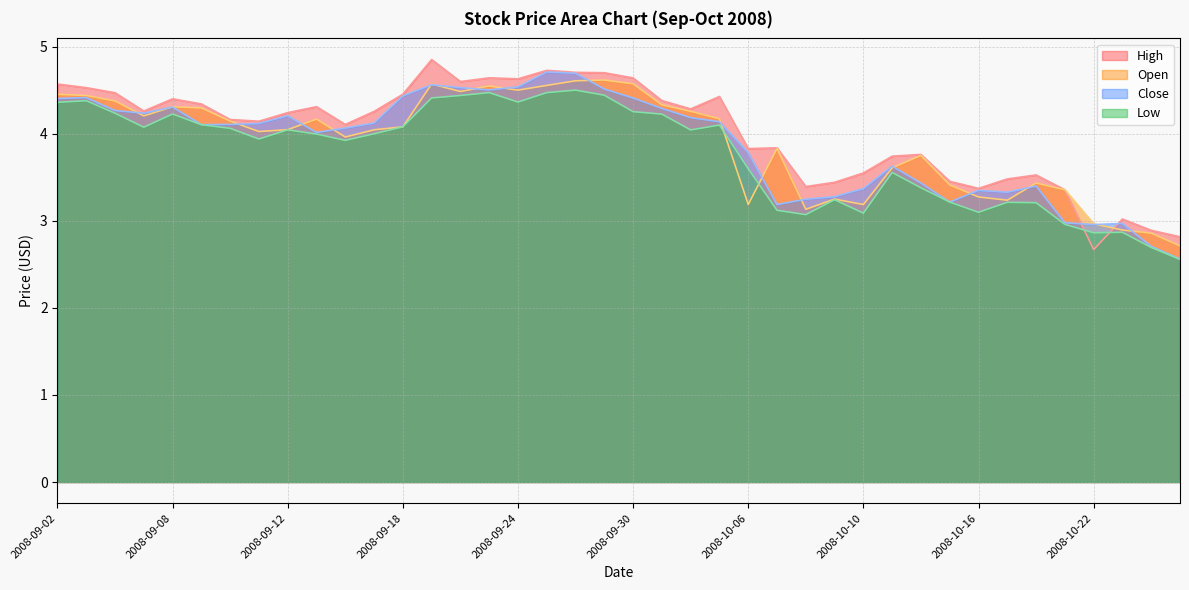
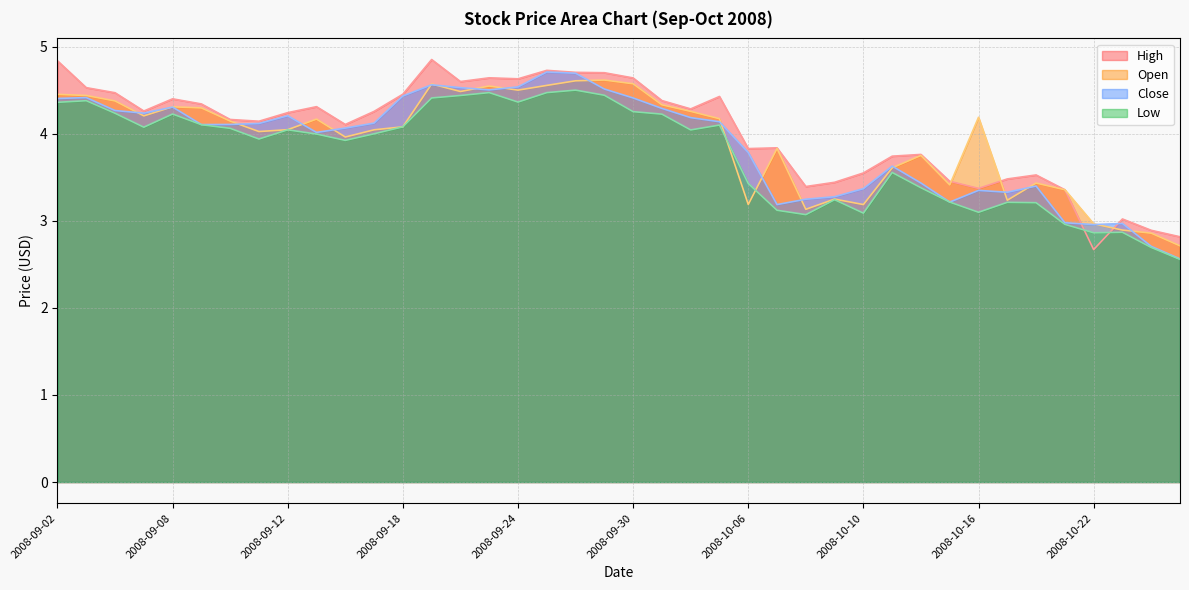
  {
    "High": {
-     "2008-09-02": 4.6,
+     "2008-09-02": 4.8,
      "2008-09-08": 4.4,
      "2008-09-12": 4.2,
      "2008-09-24": 4.6,
      "2008-09-30": 4.6,
      "2008-10-06": 3.8,
      "2008-10-10": 3.6,
      "2008-10-22": 2.7
    },
    "Open": {
      "2008-09-02": 4.5,
      "2008-09-24": 4.5,
      "2008-09-30": 4.6,
      "2008-10-06": 3.2,
      "2008-10-10": 3.2,
-     "2008-10-16": 3.3
+     "2008-10-16": 4.2
    },
    "Close": {
      "2008-09-02": 4.4,
      "2008-09-12": 4.2,
      "2008-09-24": 4.5,
      "2008-09-30": 4.4,
      "2008-10-06": 3.8,
      "2008-10-10": 3.4
    },
    "Low": {
      "2008-09-02": 4.4,
      "2008-09-08": 4.2,
      "2008-09-24": 4.4,
      "2008-09-30": 4.3,
-     "2008-10-06": 3.6,
+     "2008-10-06": 3.4,
      "2008-10-10": 3.1,
      "2008-10-16": 3.1,
      "2008-10-22": 2.9
    }
  }
